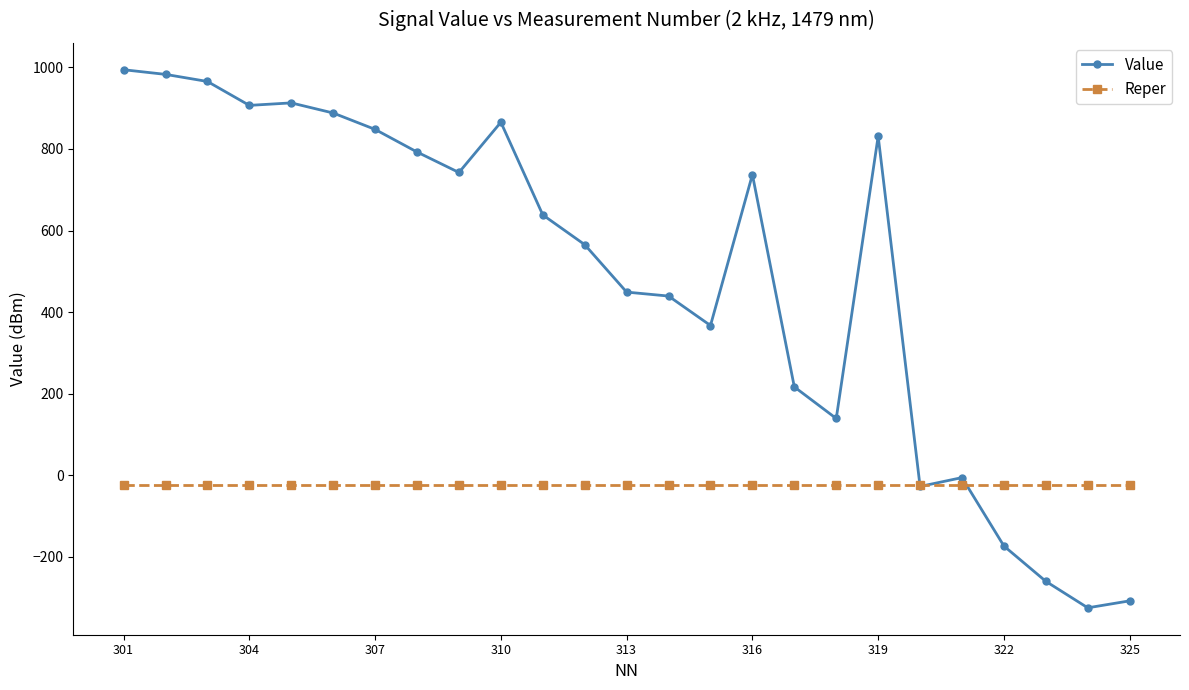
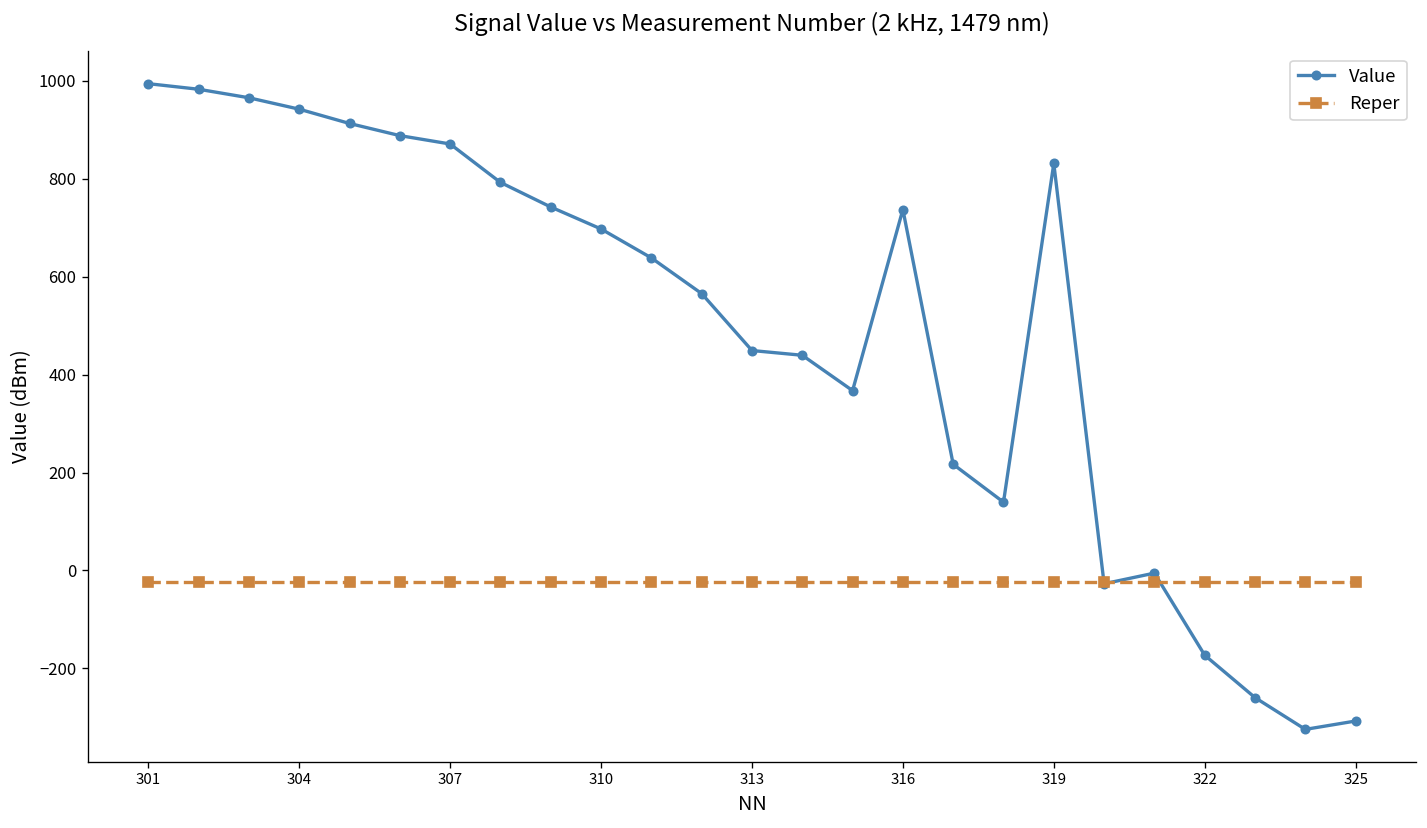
  {
    "Value": {
      "301": 990,
-     "304": 910,
-     "307": 850,
-     "310": 870,
+     "304": 940,
+     "307": 870,
+     "310": 700,
      "313": 450,
      "316": 740,
      "319": 830,
      "322": -170,
      "325": -310
    },
    "Reper": {
      "301": -20,
      "304": -20,
      "307": -20,
      "310": -20,
      "313": -20,
      "316": -20,
      "319": -20,
      "322": -20,
      "325": -20
    }
  }
